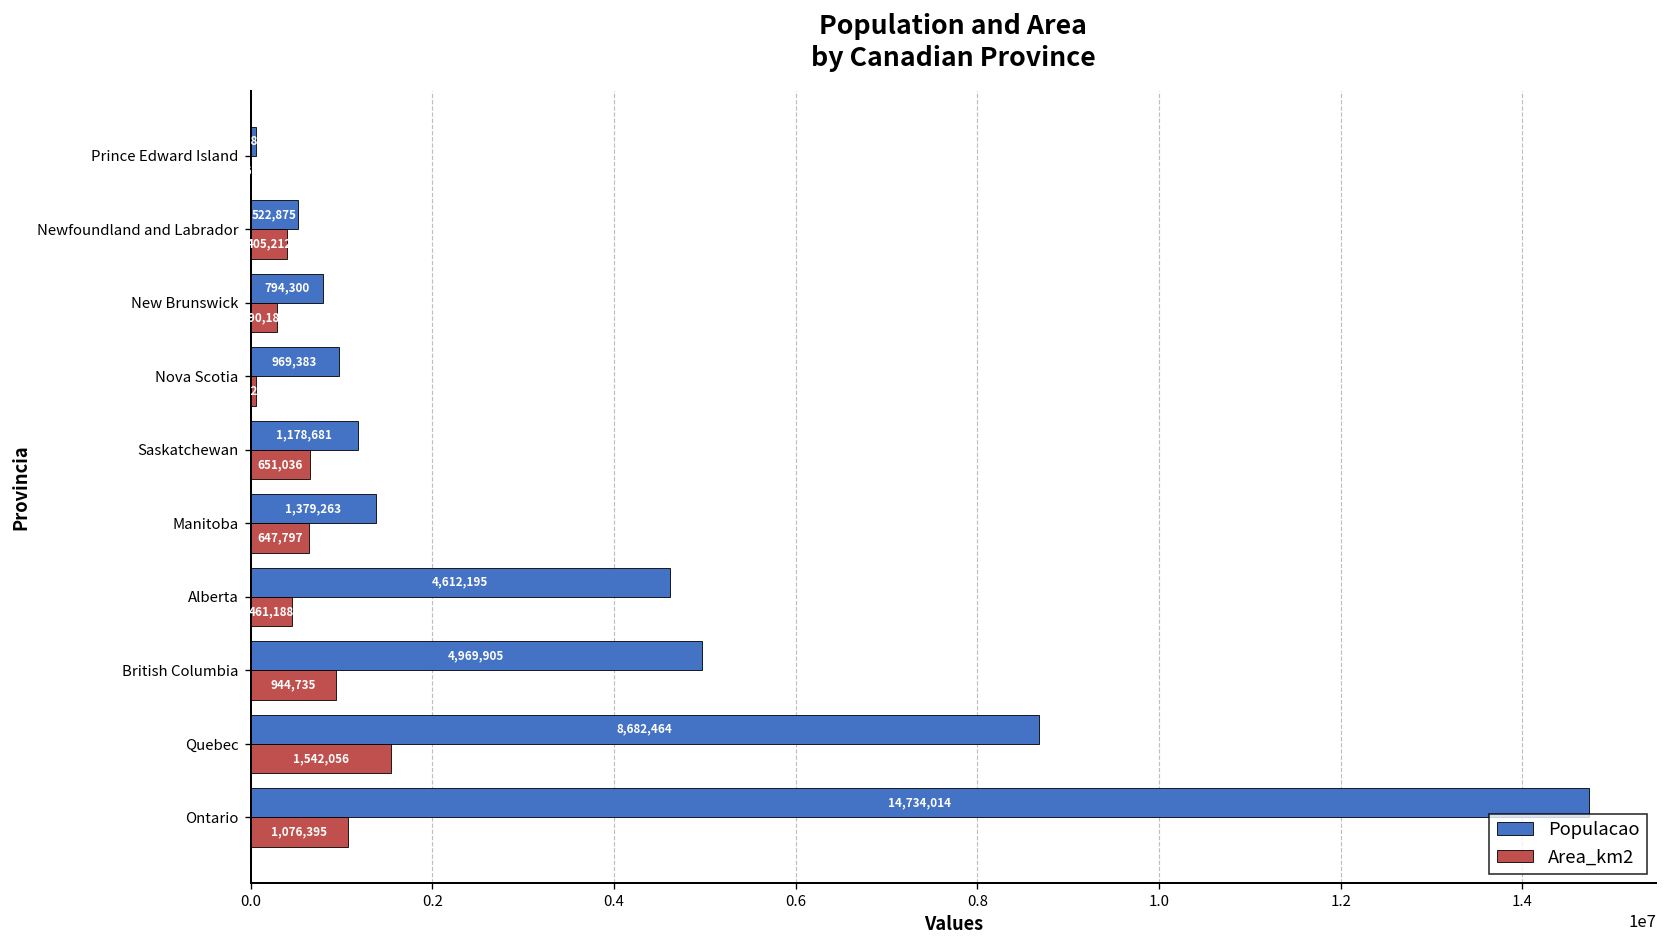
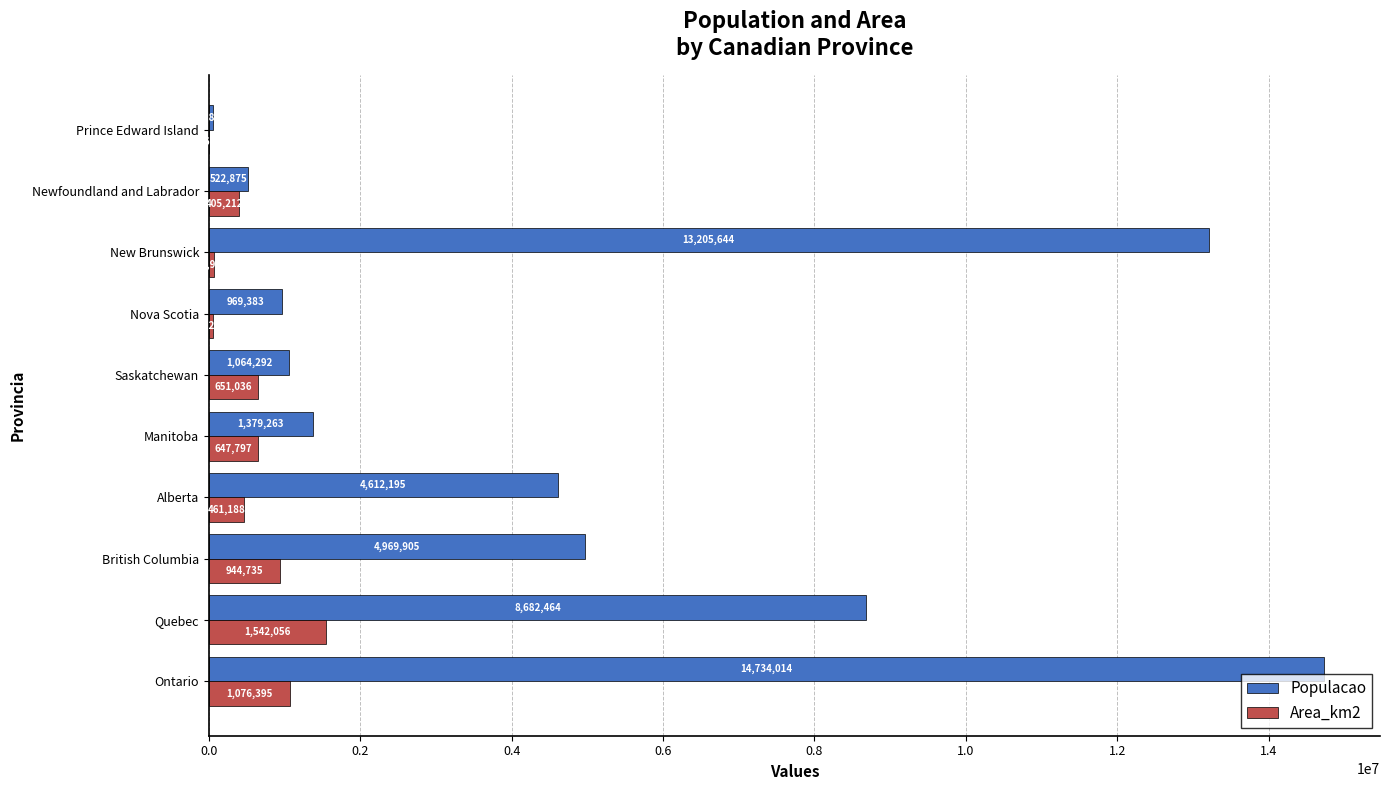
  {
    "Populacao": {
      "Newfoundland and Labrador": "522,875",
-     "New Brunswick": "794,300",
+     "New Brunswick": "13,205,644",
      "Nova Scotia": "969,383",
-     "Saskatchewan": "1,178,681",
+     "Saskatchewan": "1,064,292",
      "Manitoba": "1,379,263",
      "Alberta": "4,612,195",
      "British Columbia": "4,969,905",
      "Quebec": "8,682,464",
      "Ontario": "14,734,014"
    },
    "Area_km2": {
-     "New Brunswick": "300000",
+     "New Brunswick": "100000",
      "Nova Scotia": "100000"
    }
  }
